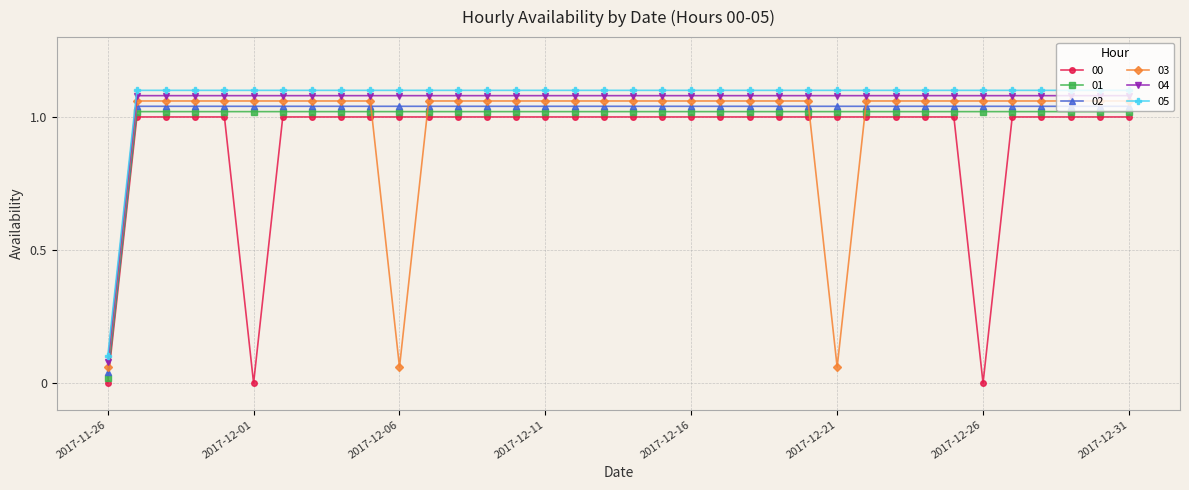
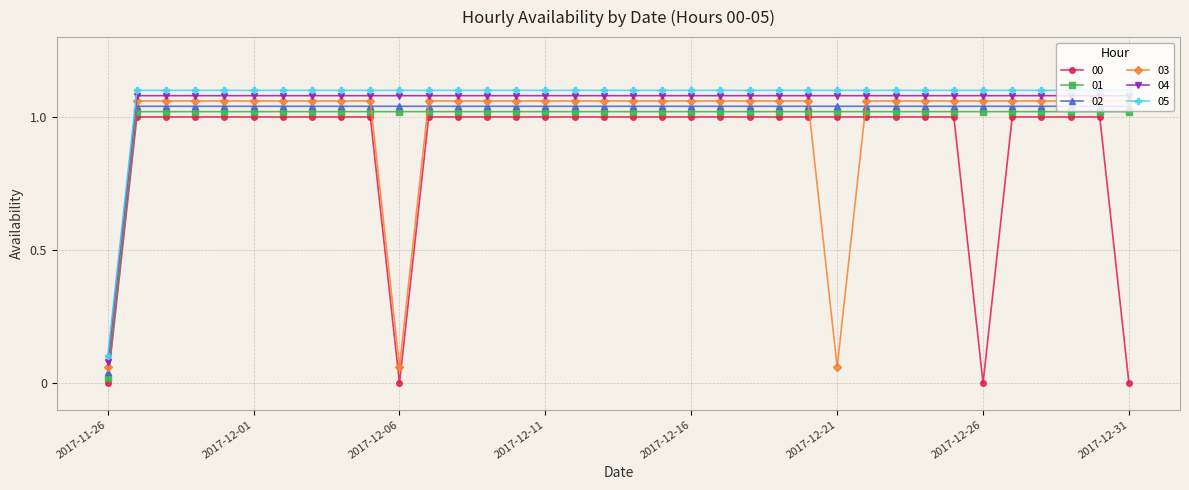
  {
    "00": {
      "2017-11-26": 0,
-     "2017-12-01": 0,
-     "2017-12-06": 1,
+     "2017-12-01": 1,
+     "2017-12-06": 0,
      "2017-12-11": 1,
      "2017-12-16": 1,
      "2017-12-21": 1,
      "2017-12-26": 0,
-     "2017-12-31": 1
+     "2017-12-31": 0
    },
    "01": {
      "2017-11-26": 0.02,
      "2017-12-01": 1.02,
      "2017-12-06": 1.02,
      "2017-12-11": 1.02,
      "2017-12-16": 1.02,
      "2017-12-21": 1.02,
      "2017-12-26": 1.02,
      "2017-12-31": 1.02
    },
    "02": {
      "2017-11-26": 0.04,
      "2017-12-01": 1.04,
      "2017-12-06": 1.04,
      "2017-12-11": 1.04,
      "2017-12-16": 1.04,
      "2017-12-21": 1.04,
      "2017-12-26": 1.04
    },
    "03": {
      "2017-11-26": 0.06,
      "2017-12-01": 1.06,
      "2017-12-06": 0.06,
      "2017-12-11": 1.06,
      "2017-12-16": 1.06,
      "2017-12-21": 0.06,
      "2017-12-26": 1.06
    },
    "04": {
      "2017-11-26": 0.08,
      "2017-12-01": 1.08,
      "2017-12-06": 1.08,
      "2017-12-11": 1.08,
      "2017-12-16": 1.08,
      "2017-12-21": 1.08,
      "2017-12-26": 1.08
    },
    "05": {
      "2017-11-26": 0.10,
      "2017-12-01": 1.10,
      "2017-12-06": 1.10,
      "2017-12-11": 1.10,
      "2017-12-16": 1.10,
      "2017-12-21": 1.10,
      "2017-12-26": 1.10
    }
  }
